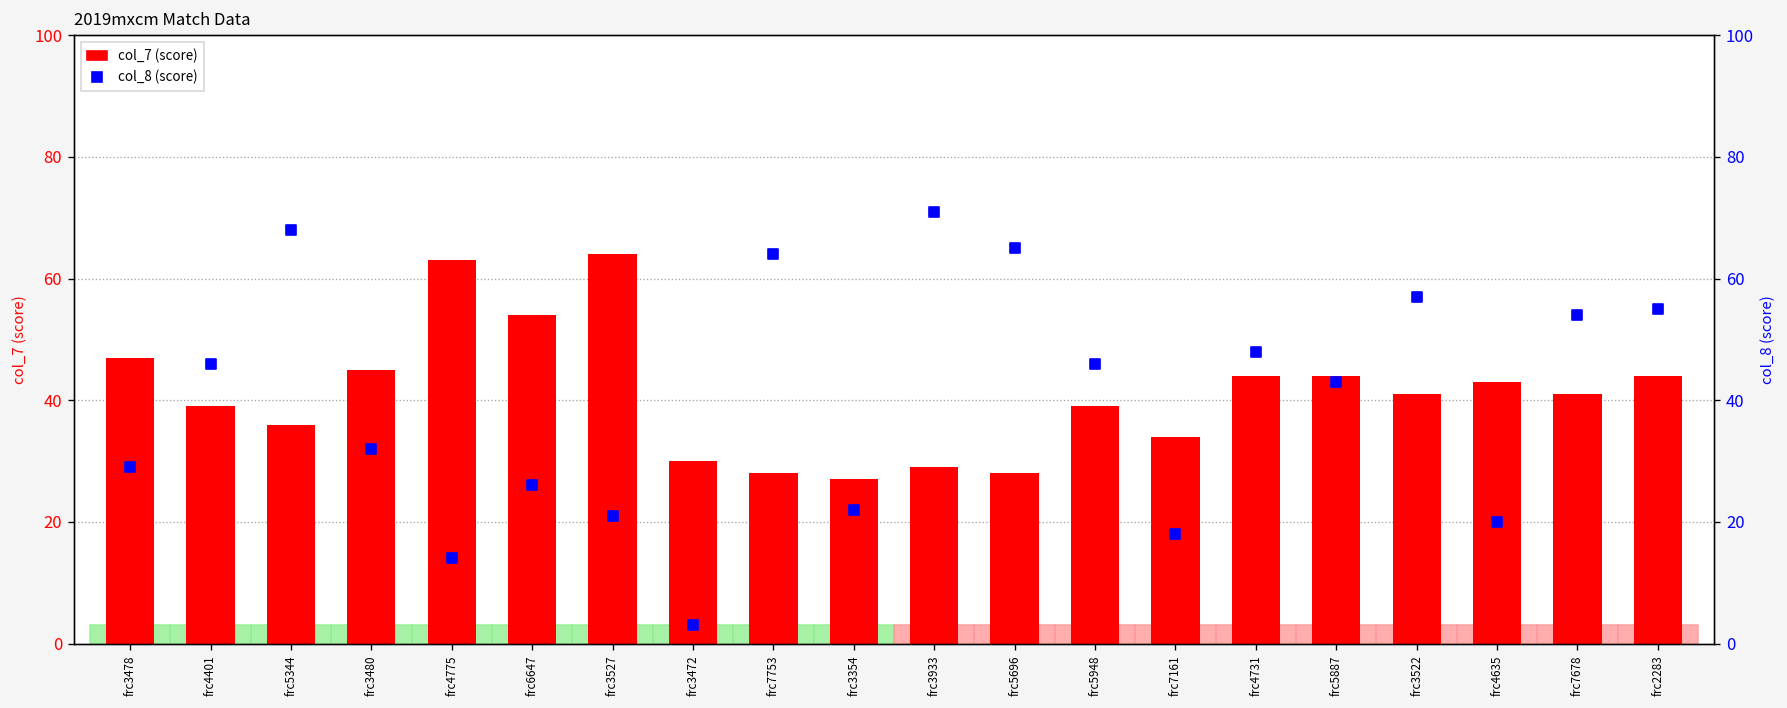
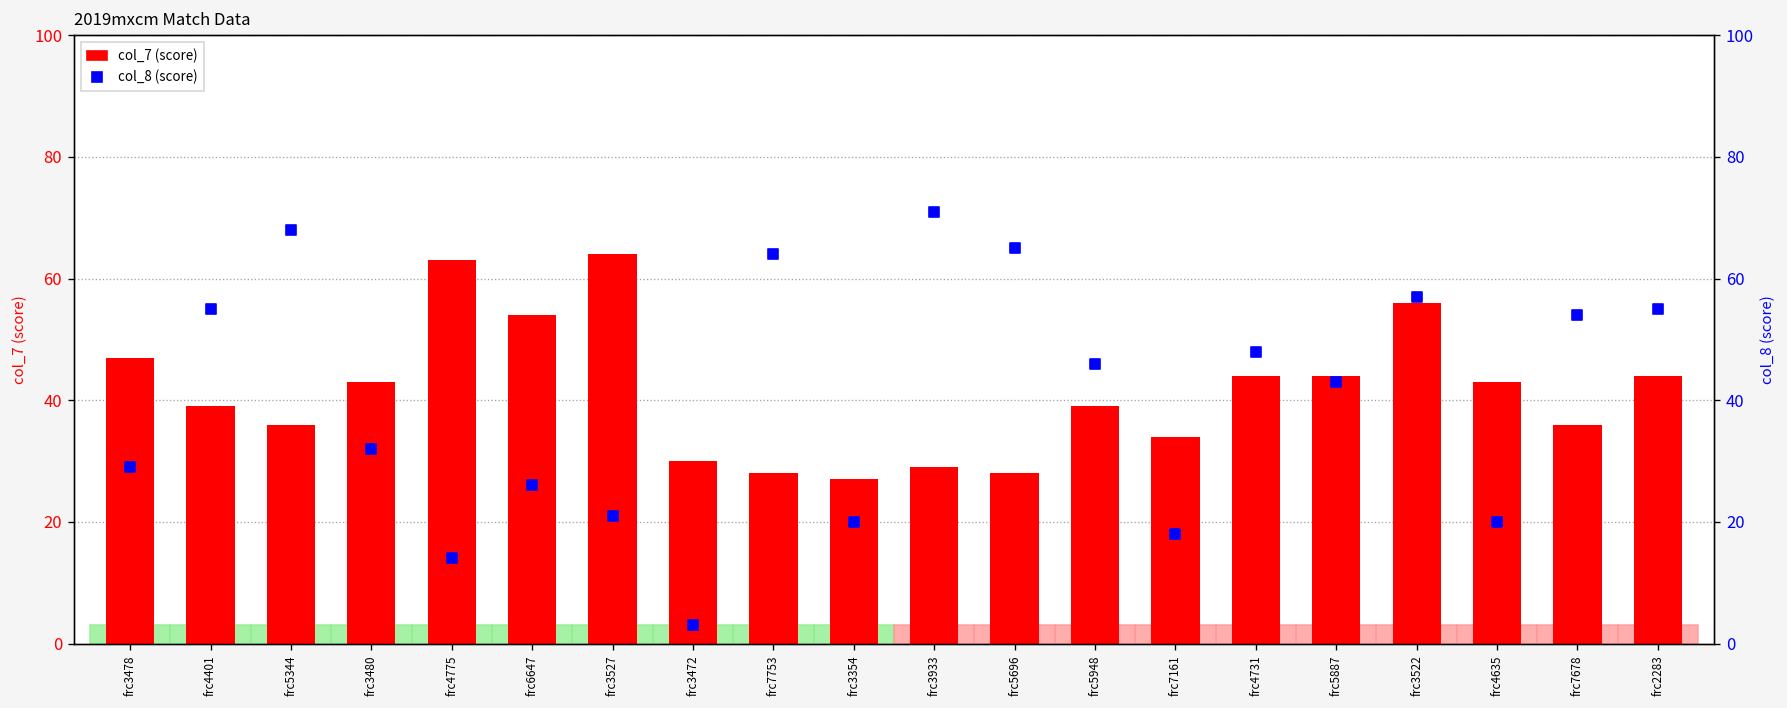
  {
    "col_7 (score)": {
      "frc3478": 47,
      "frc4401": 39,
      "frc5344": 36,
-     "frc3480": 45,
+     "frc3480": 43,
      "frc4775": 63,
      "frc6647": 54,
      "frc3527": 64,
      "frc3472": 30,
      "frc7753": 28,
      "frc3354": 27,
      "frc3933": 29,
      "frc5696": 28,
      "frc5948": 39,
      "frc7161": 34,
      "frc4731": 44,
      "frc5887": 44,
-     "frc3522": 41,
+     "frc3522": 56,
      "frc4635": 43,
-     "frc7678": 41,
+     "frc7678": 36,
      "frc2283": 44
    },
    "col_8 (score)": {
-     "frc4401": 46,
-     "frc3354": 22
+     "frc4401": 55,
+     "frc3354": 20
    }
  }
